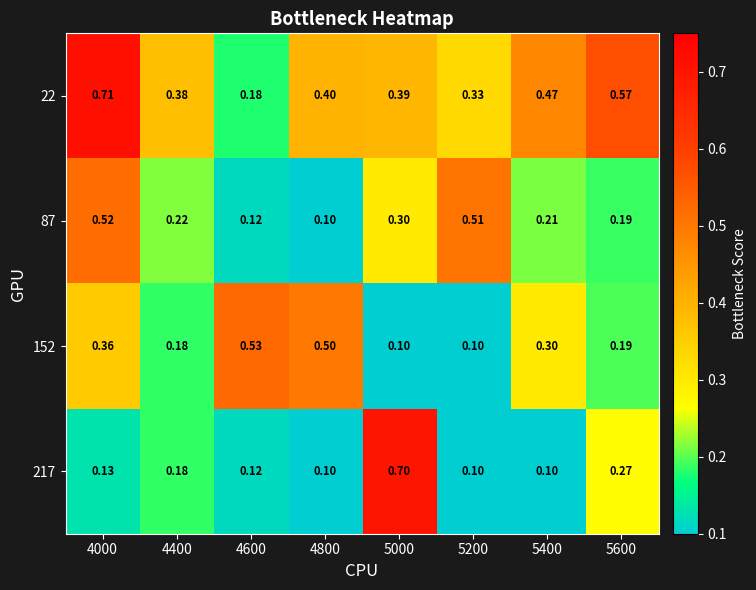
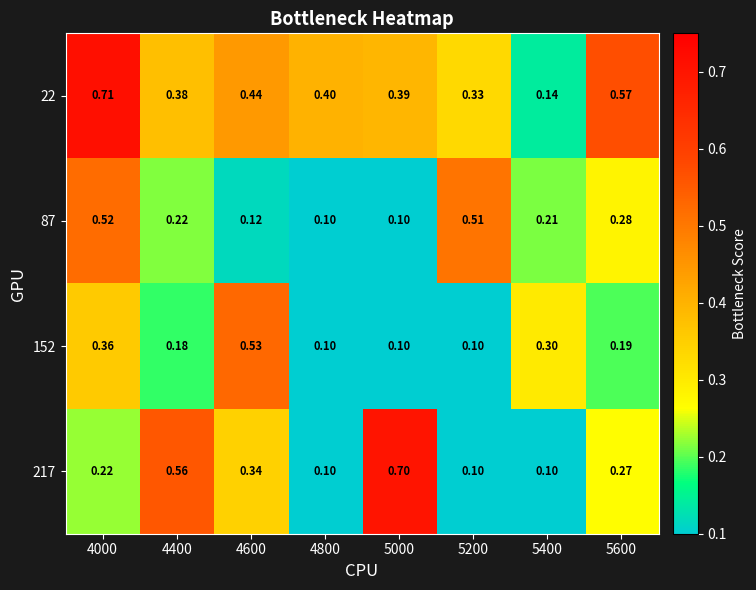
  {
    "22": {
      "4000": 0.71,
      "4400": 0.38,
-     "4600": 0.18,
+     "4600": 0.44,
      "4800": 0.40,
      "5000": 0.39,
      "5200": 0.33,
-     "5400": 0.47,
+     "5400": 0.14,
      "5600": 0.57
    },
    "87": {
      "4000": 0.52,
      "4400": 0.22,
      "4600": 0.12,
      "4800": 0.10,
-     "5000": 0.30,
+     "5000": 0.10,
      "5200": 0.51,
      "5400": 0.21,
-     "5600": 0.19
+     "5600": 0.28
    },
    "152": {
      "4000": 0.36,
      "4400": 0.18,
      "4600": 0.53,
-     "4800": 0.50,
+     "4800": 0.10,
      "5000": 0.10,
      "5200": 0.10,
      "5400": 0.30,
      "5600": 0.19
    },
    "217": {
-     "4000": 0.13,
-     "4400": 0.18,
-     "4600": 0.12,
+     "4000": 0.22,
+     "4400": 0.56,
+     "4600": 0.34,
      "4800": 0.10,
      "5000": 0.70,
      "5200": 0.10,
      "5400": 0.10,
      "5600": 0.27
    }
  }
